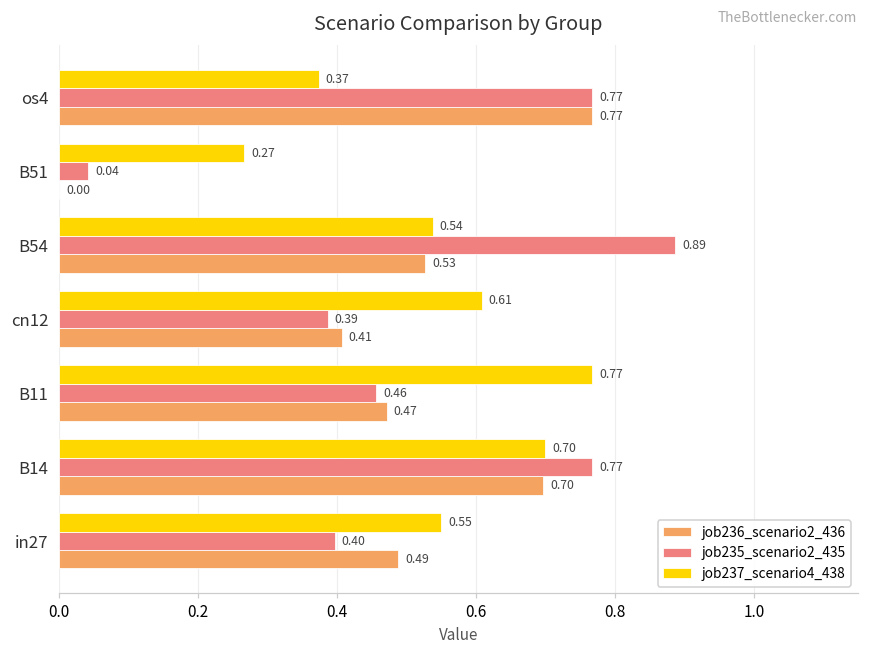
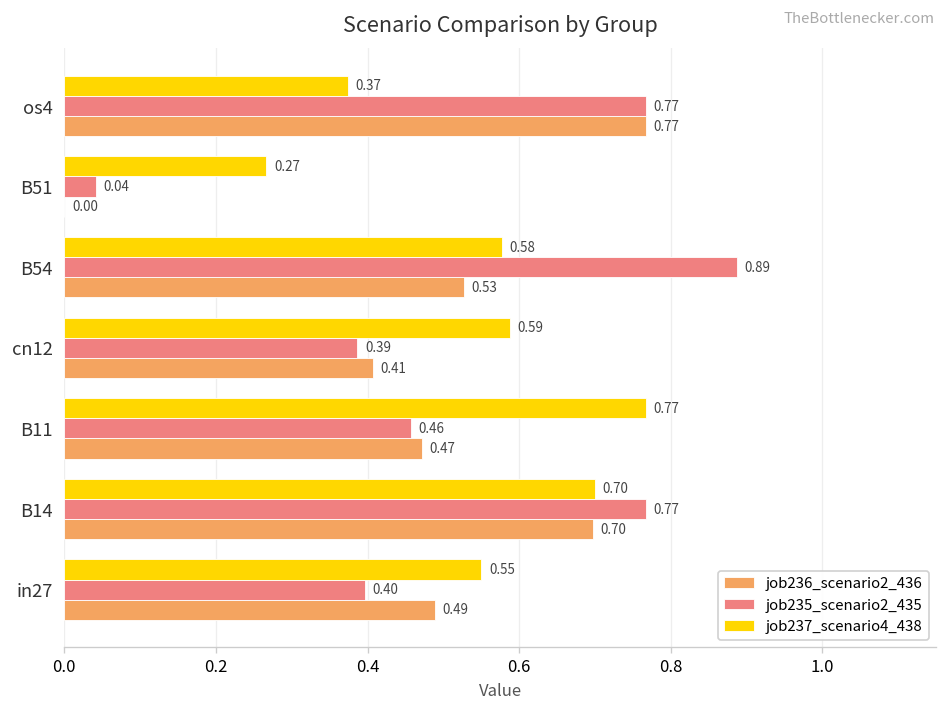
  {
    "job237_scenario4_438": {
      "os4": 0.37,
      "B51": 0.27,
-     "B54": 0.54,
-     "cn12": 0.61,
+     "B54": 0.58,
+     "cn12": 0.59,
      "B11": 0.77,
      "B14": 0.70,
      "in27": 0.55
    }
  }
